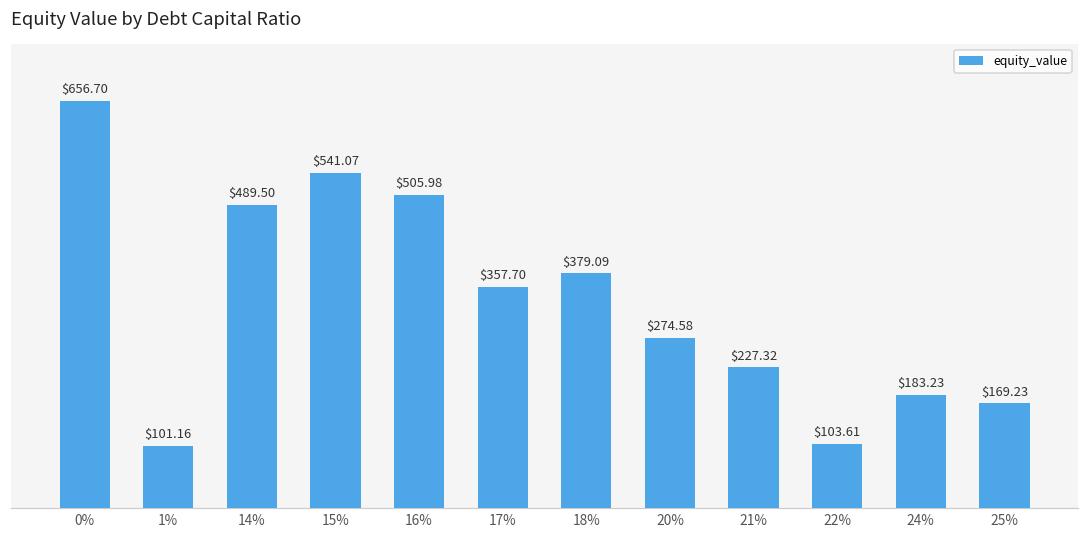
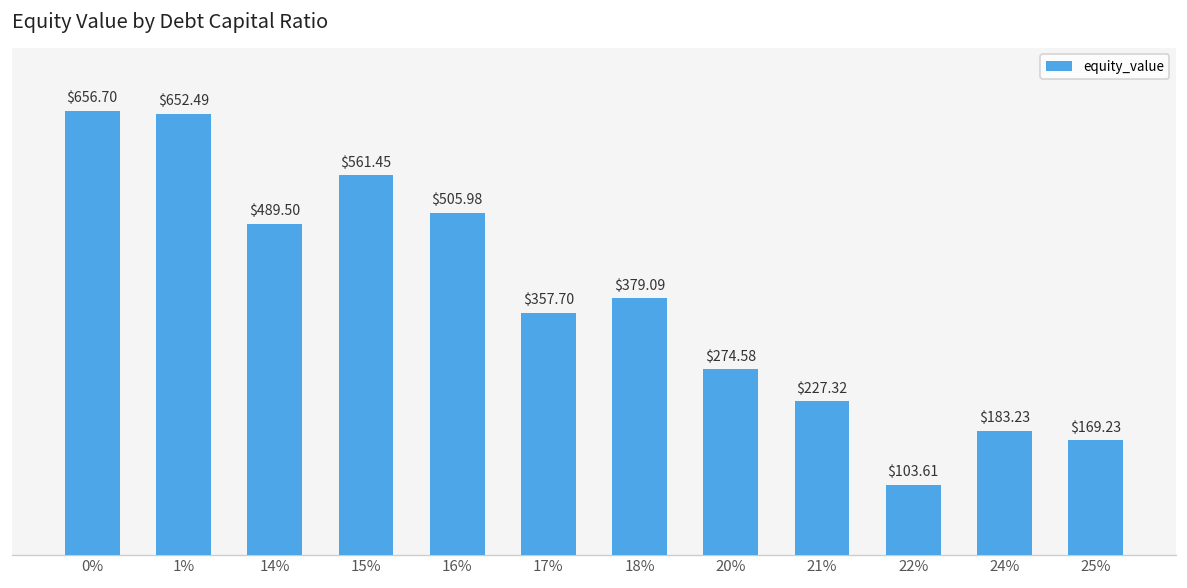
  {
    "0%": "$656.70",
-   "1%": "$101.16",
+   "1%": "$652.49",
    "14%": "$489.50",
-   "15%": "$541.07",
+   "15%": "$561.45",
    "16%": "$505.98",
    "17%": "$357.70",
    "18%": "$379.09",
    "20%": "$274.58",
    "21%": "$227.32",
    "22%": "$103.61",
    "24%": "$183.23",
    "25%": "$169.23"
  }
